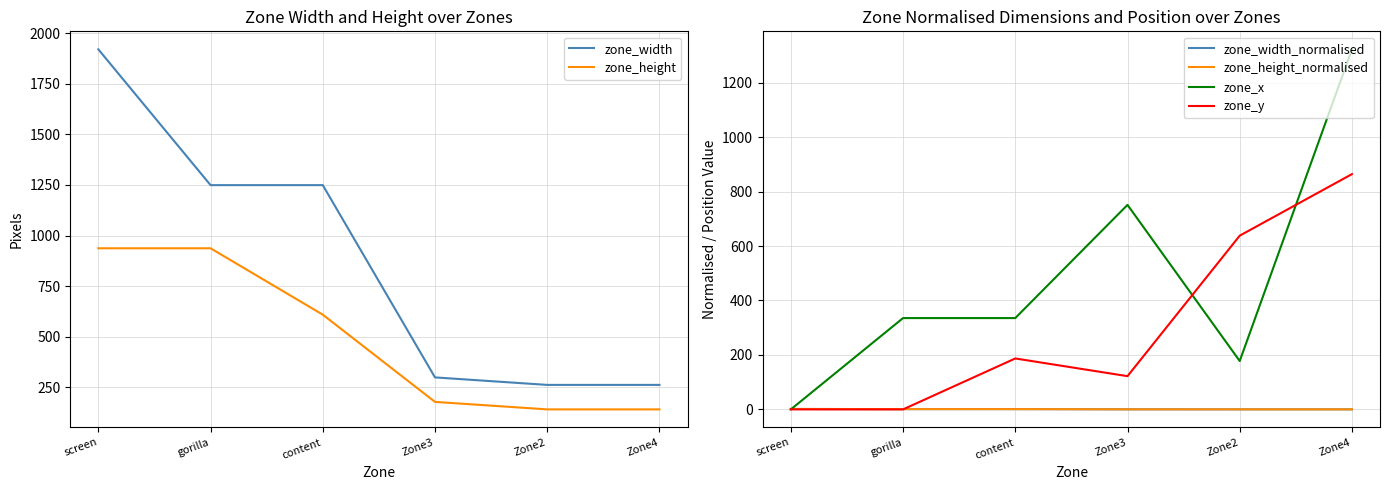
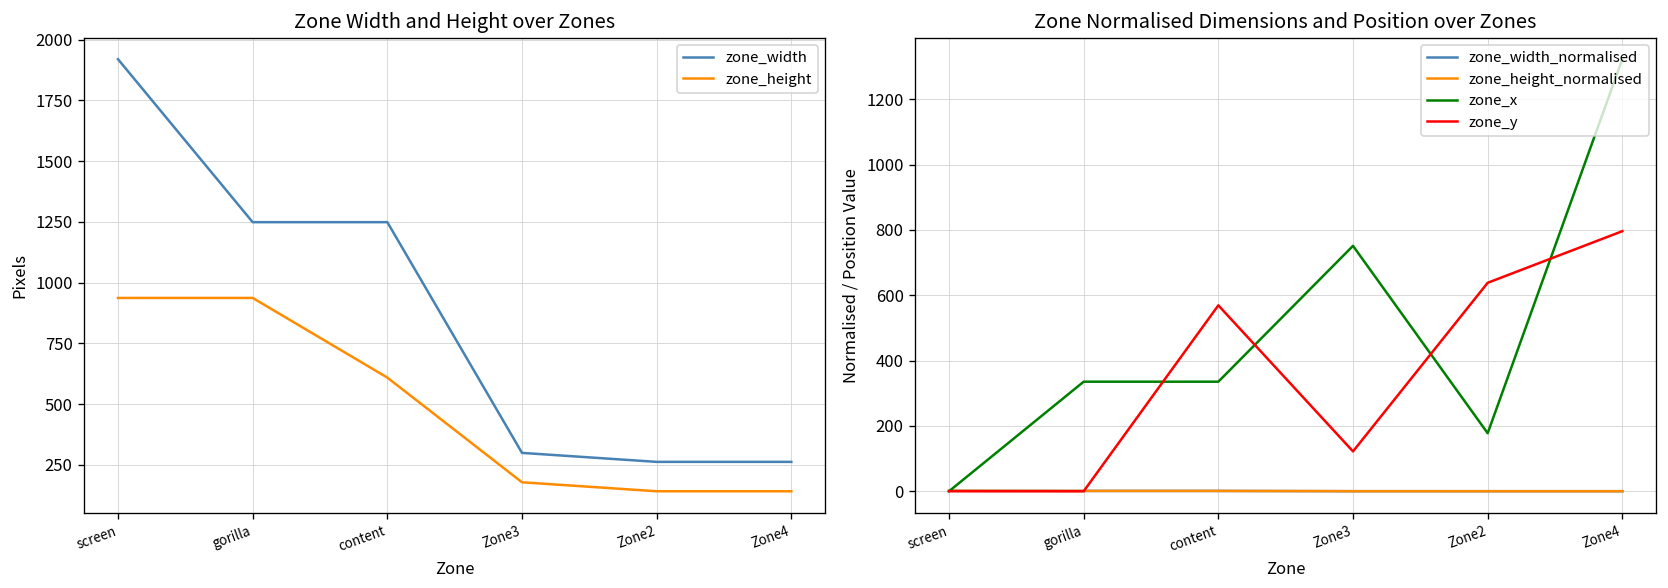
  {
    "Zone Width and Height over Zones": {
      "zone_width": {
        "screen": 1920,
        "gorilla": 1250,
        "content": 1250,
        "Zone3": 300,
        "Zone2": 260,
        "Zone4": 260
      },
      "zone_height": {
        "screen": 940,
        "gorilla": 940,
        "content": 610,
        "Zone3": 180,
        "Zone2": 140,
        "Zone4": 140
      }
    },
    "Zone Normalised Dimensions and Position over Zones": {
      "zone_height_normalised": {
        "content": 0,
        "Zone3": 0,
        "Zone2": 0,
        "Zone4": 0
      },
      "zone_x": {
        "gorilla": 340,
        "content": 340,
        "Zone3": 750,
        "Zone2": 180
      },
      "zone_y": {
-       "content": 190,
+       "content": 570,
        "Zone3": 120,
        "Zone2": 640,
-       "Zone4": 860
+       "Zone4": 800
      }
    }
  }
